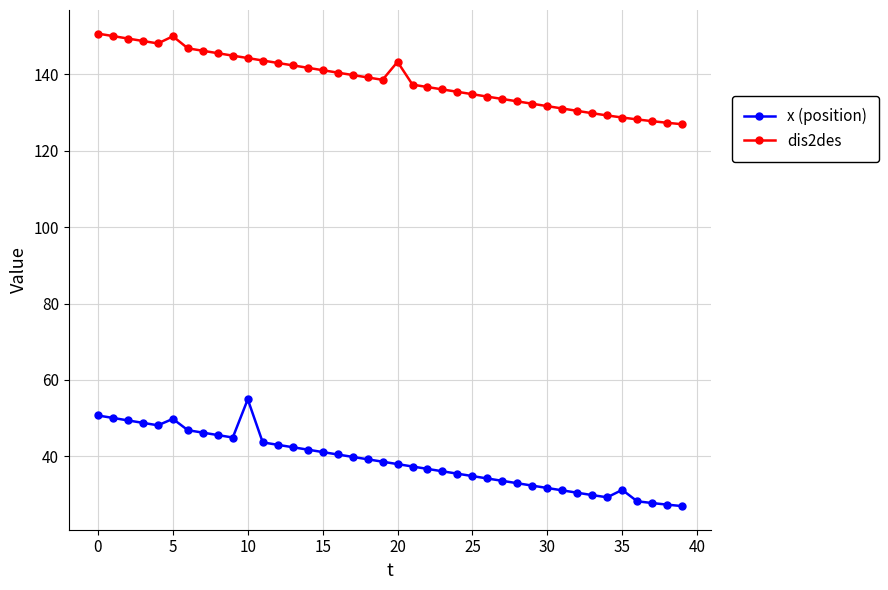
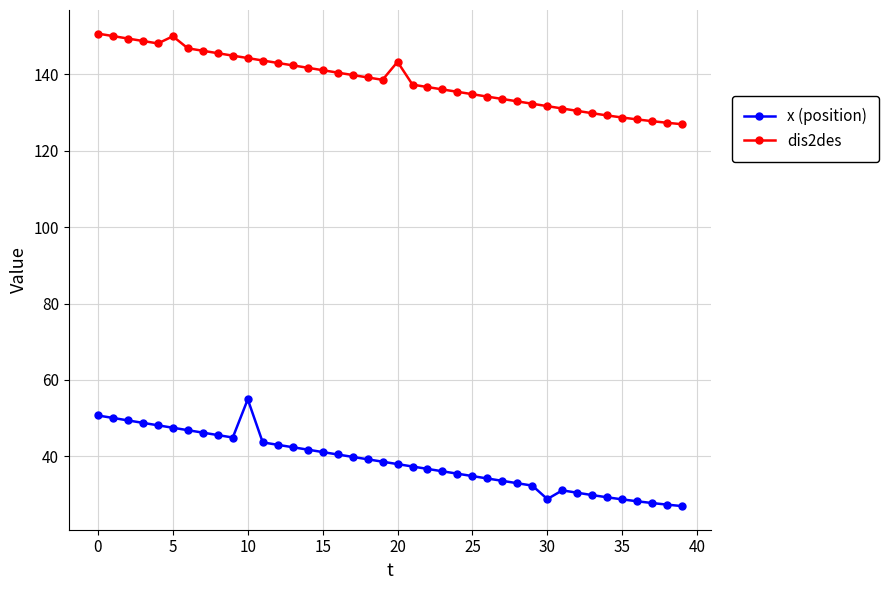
  {
    "x (position)": {
      "0": 51,
-     "5": 50,
+     "5": 47,
      "10": 55,
      "15": 41,
      "20": 38,
      "25": 35,
-     "30": 32,
-     "35": 31
+     "30": 29,
+     "35": 29
    },
    "dis2des": {
      "0": 151,
      "5": 150,
      "10": 144,
      "15": 141,
      "20": 143,
      "25": 135,
      "30": 132,
      "35": 129
    }
  }
